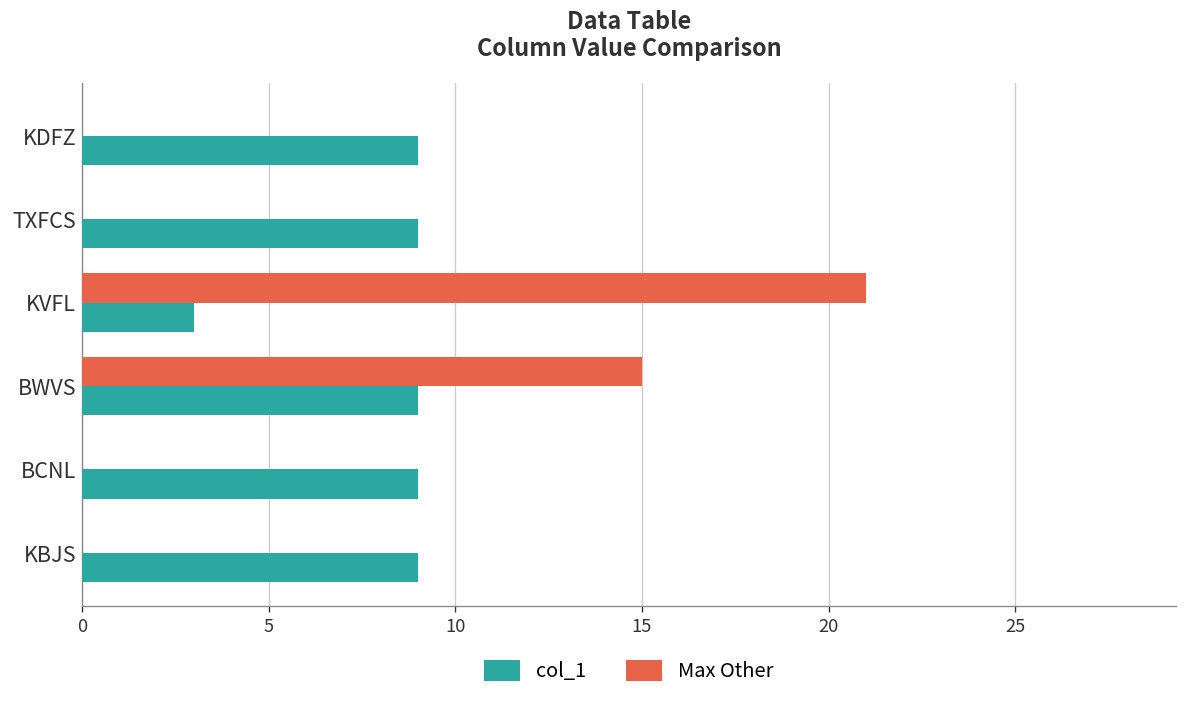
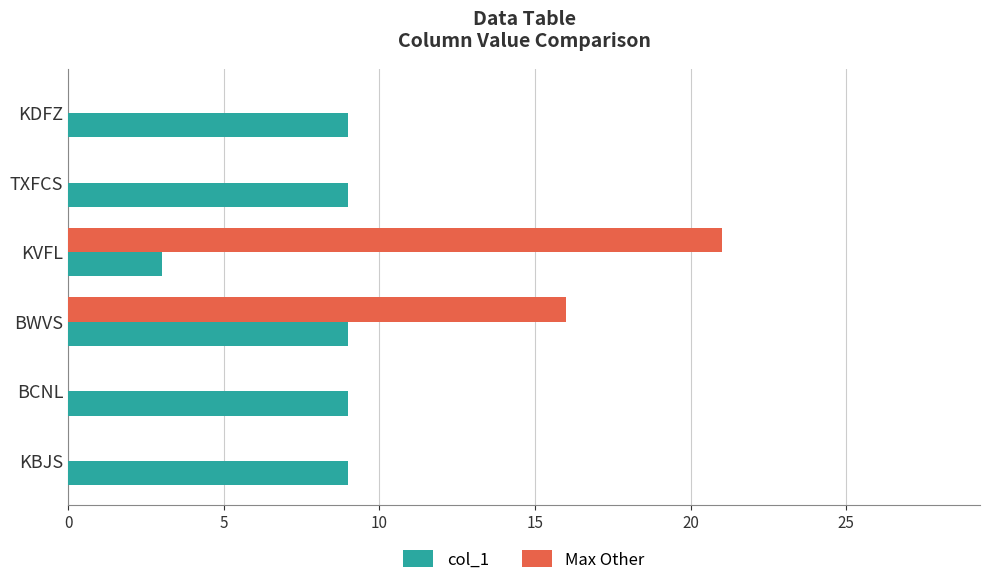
  {
    "col_1": {
      "KDFZ": 9,
      "TXFCS": 9,
      "KVFL": 3,
      "BWVS": 9,
      "BCNL": 9,
      "KBJS": 9
    },
    "Max Other": {
      "KDFZ": 0,
      "TXFCS": 0,
      "KVFL": 21,
-     "BWVS": 15,
+     "BWVS": 16,
      "BCNL": 0,
      "KBJS": 0
    }
  }
